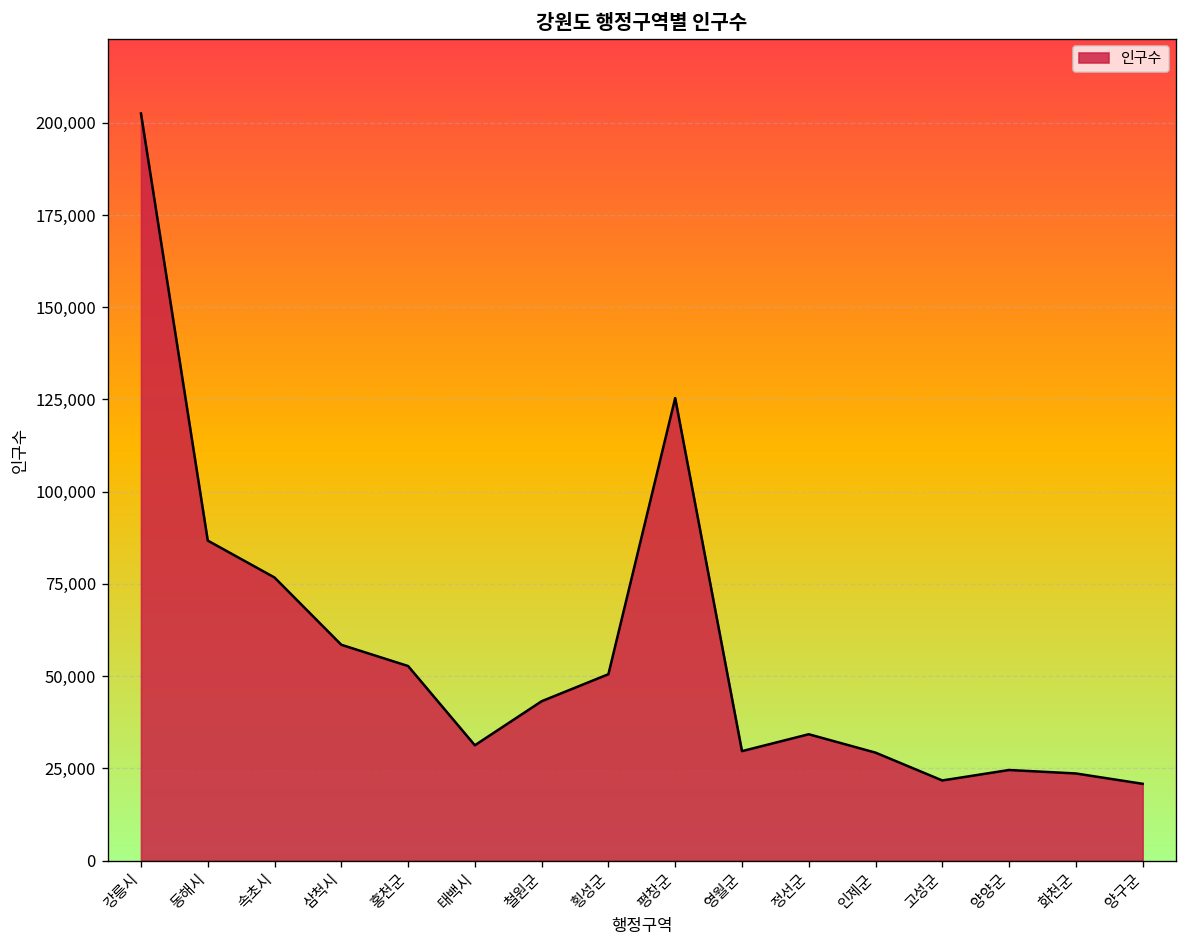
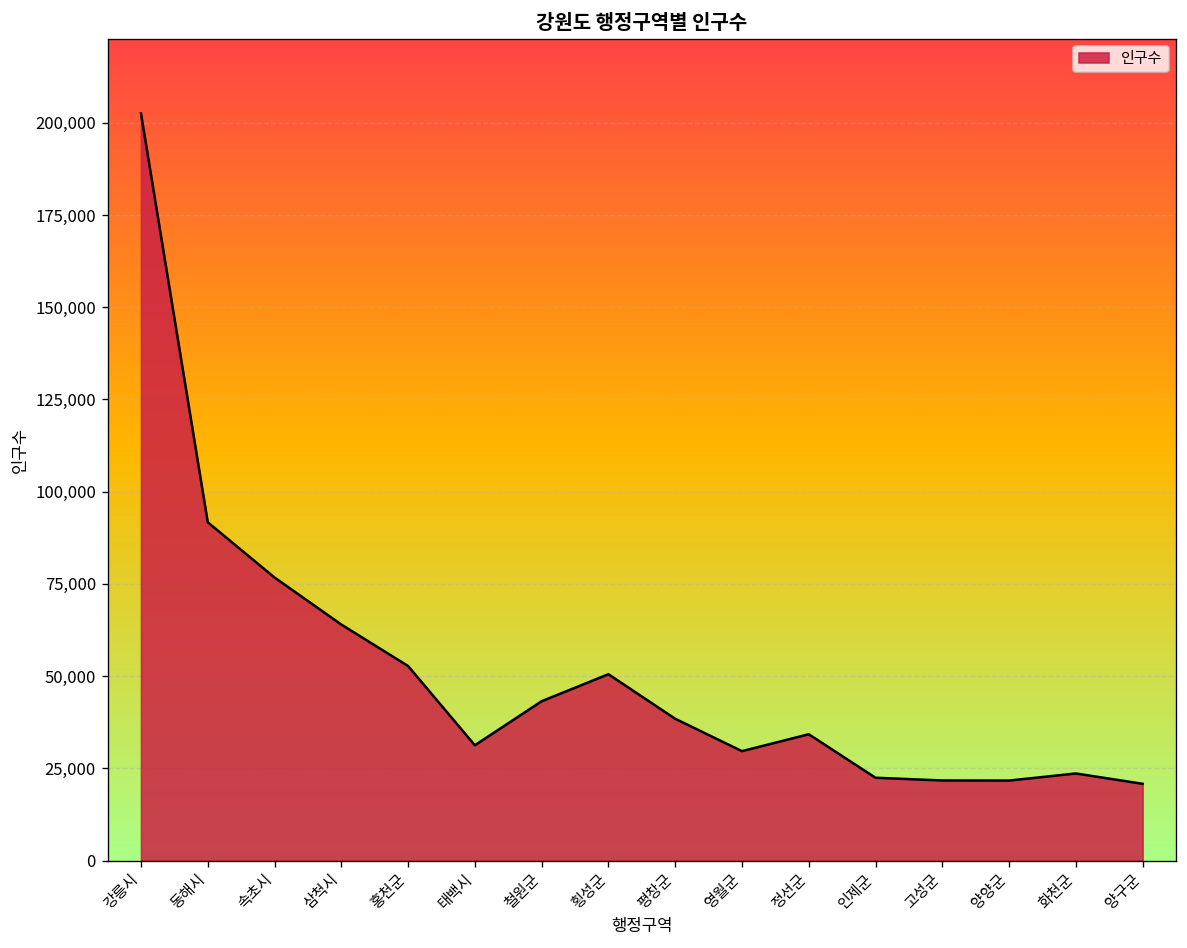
  {
    "강릉시": "203,000",
-   "동해시": "87,000",
+   "동해시": "92,000",
    "속초시": "77,000",
-   "삼척시": "58,000",
+   "삼척시": "64,000",
    "홍천군": "53,000",
    "태백시": "31,000",
    "철원군": "43,000",
    "횡성군": "51,000",
-   "평창군": "125,000",
+   "평창군": "38,000",
    "영월군": "30,000",
    "정선군": "34,000",
-   "인제군": "29,000",
+   "인제군": "22,000",
    "고성군": "22,000",
-   "양양군": "25,000",
+   "양양군": "22,000",
    "화천군": "24,000",
    "양구군": "21,000"
  }
